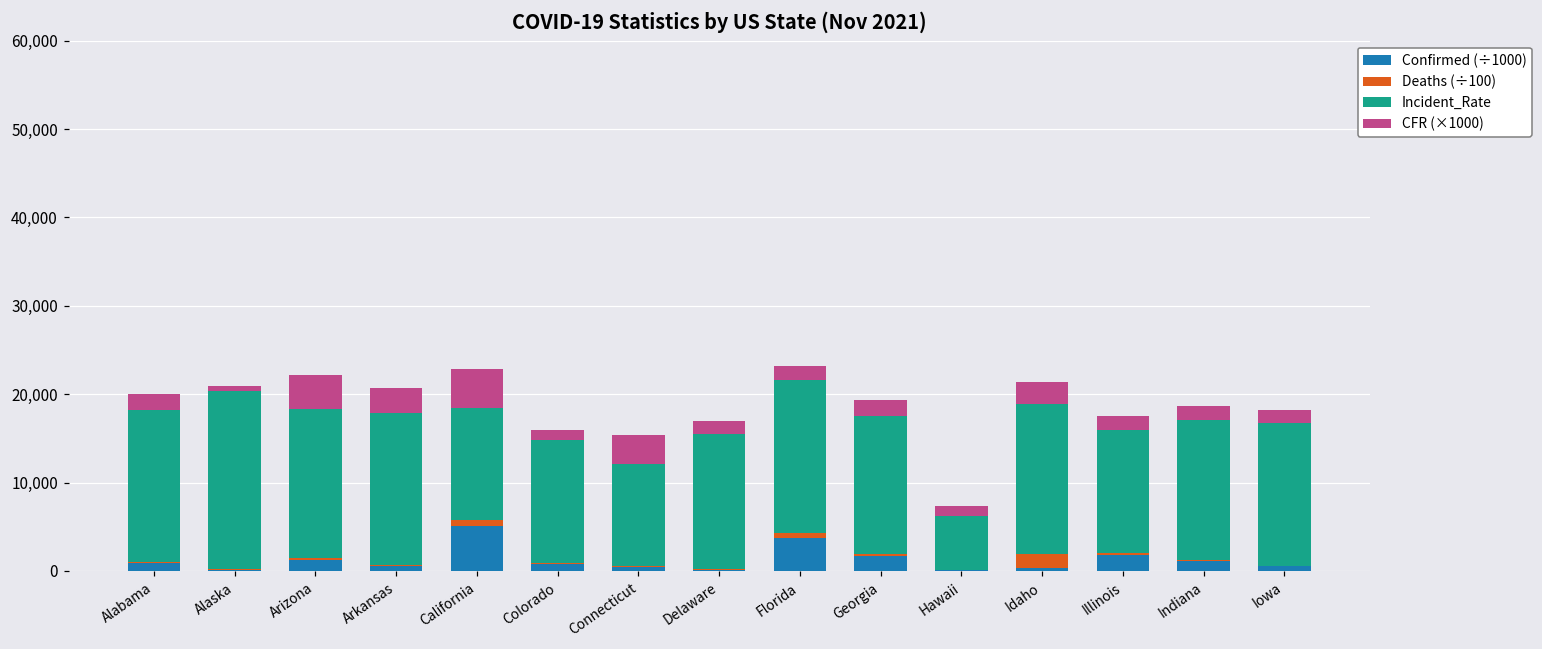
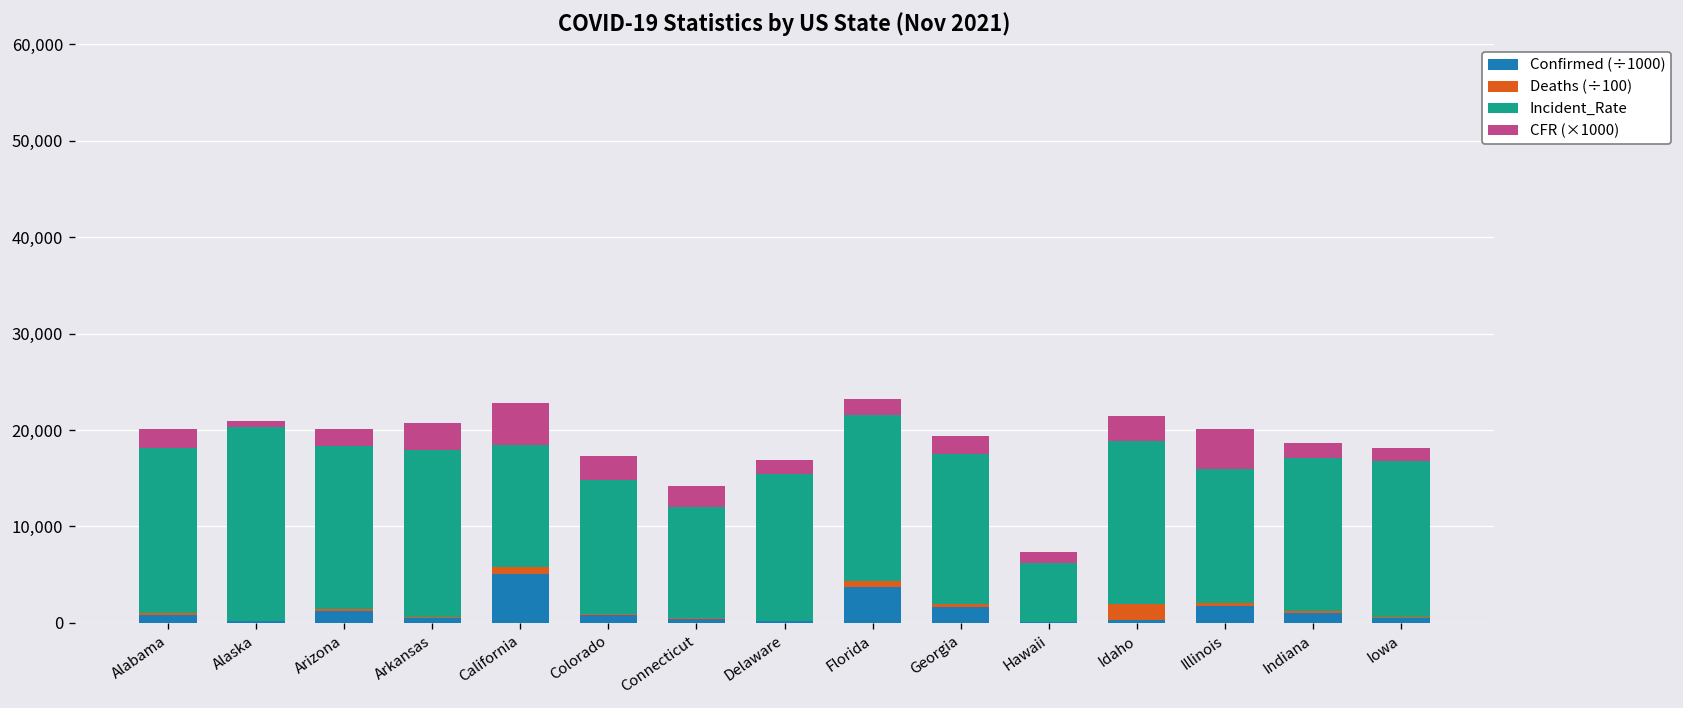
  {
    "Deaths (÷100)": {
      "California": "1,000",
      "Florida": "1,000",
      "Idaho": "2,000"
    },
    "CFR (×1000)": {
      "Alabama": "2,000",
      "Alaska": "1,000",
-     "Arizona": "4,000",
+     "Arizona": "2,000",
      "Arkansas": "3,000",
      "California": "4,000",
-     "Colorado": "1,000",
-     "Connecticut": "3,000",
+     "Colorado": "2,000",
+     "Connecticut": "2,000",
      "Delaware": "1,000",
      "Florida": "2,000",
      "Georgia": "2,000",
      "Hawaii": "1,000",
      "Idaho": "3,000",
-     "Illinois": "2,000",
+     "Illinois": "4,000",
      "Indiana": "2,000",
      "Iowa": "1,000"
    }
  }
